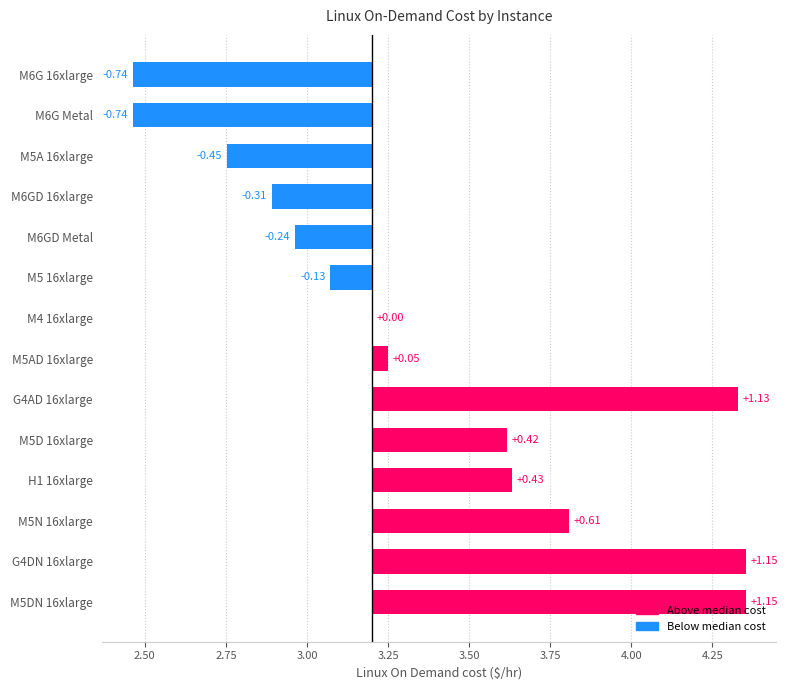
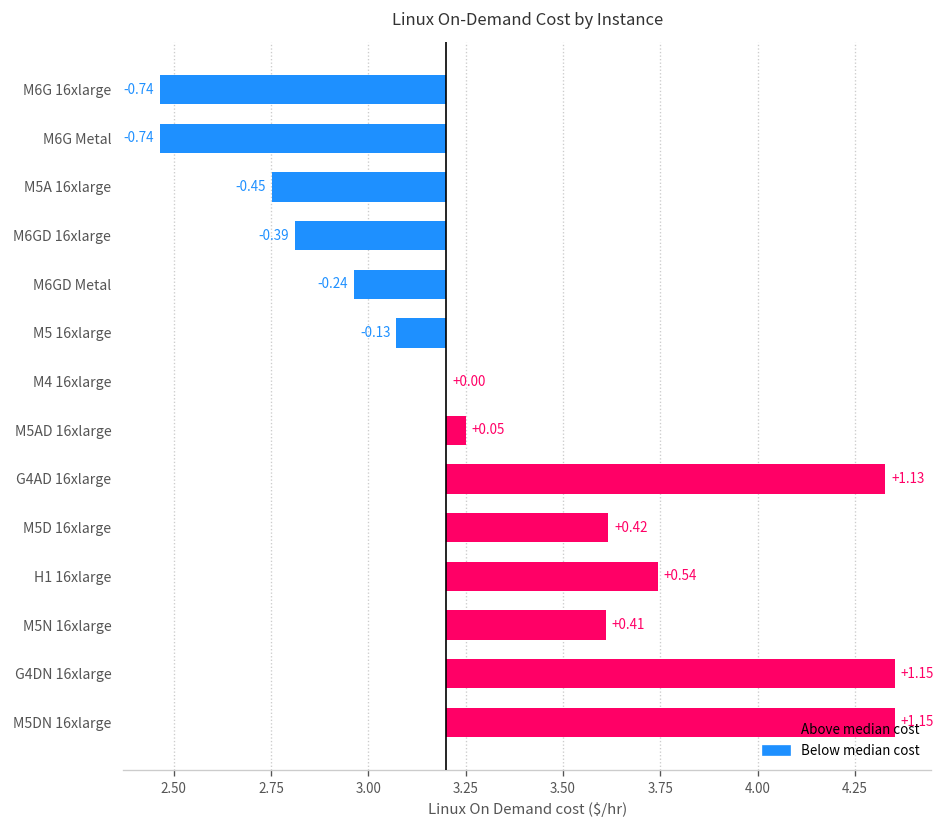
  {
    "M6G 16xlarge": "-0.74",
    "M6G Metal": "-0.74",
    "M5A 16xlarge": "-0.45",
-   "M6GD 16xlarge": "-0.31",
+   "M6GD 16xlarge": "-0.39",
    "M6GD Metal": "-0.24",
    "M5 16xlarge": "-0.13",
    "M4 16xlarge": "+0.00",
    "M5AD 16xlarge": "+0.05",
    "G4AD 16xlarge": "+1.13",
    "M5D 16xlarge": "+0.42",
-   "H1 16xlarge": "+0.43",
-   "M5N 16xlarge": "+0.61",
+   "H1 16xlarge": "+0.54",
+   "M5N 16xlarge": "+0.41",
    "G4DN 16xlarge": "+1.15",
    "M5DN 16xlarge": "+1.15"
  }
